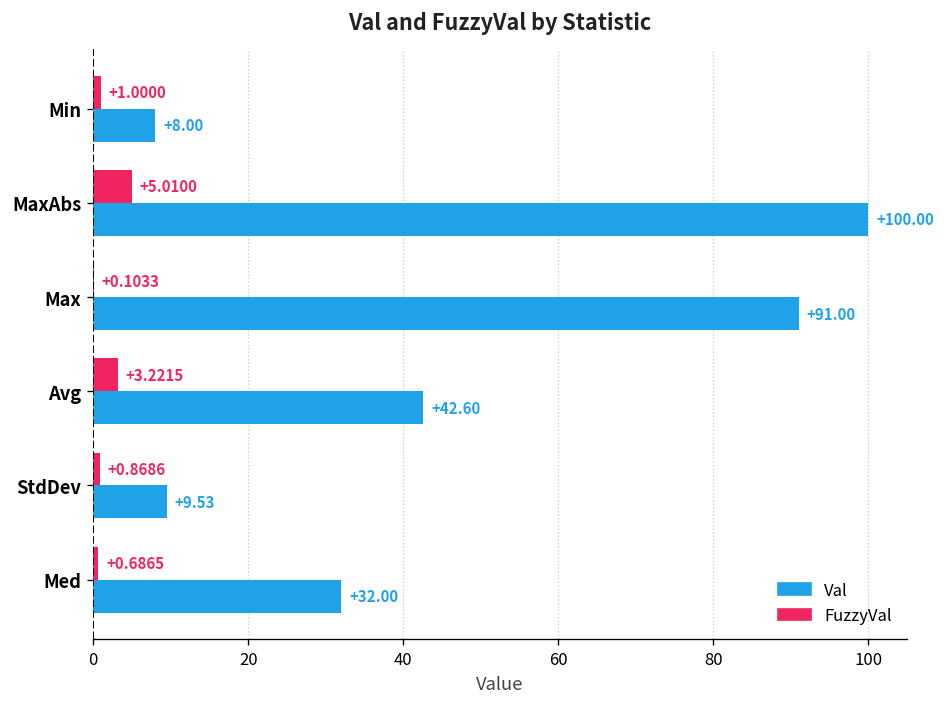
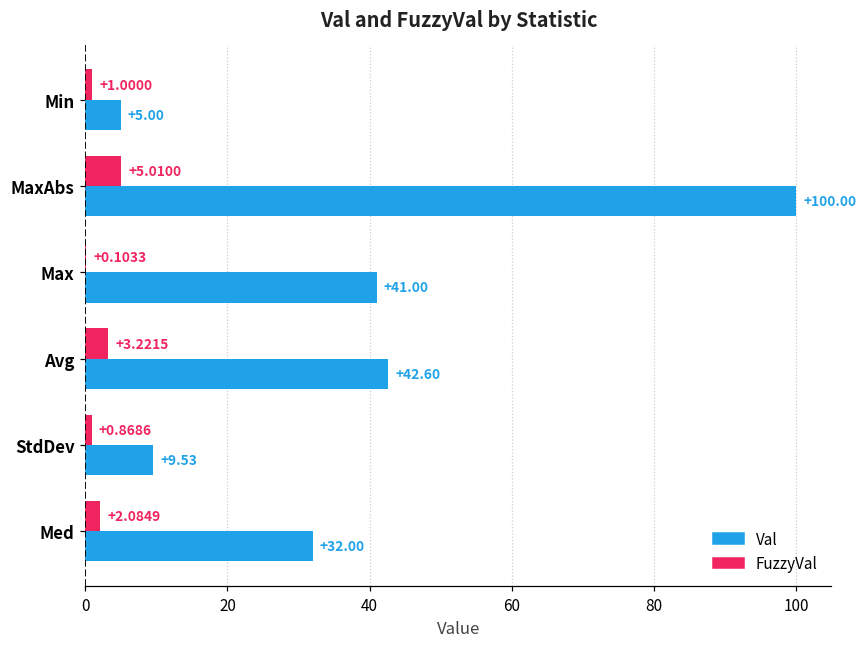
  {
    "Val": {
-     "Min": "+8.00",
+     "Min": "+5.00",
      "MaxAbs": "+100.00",
-     "Max": "+91.00",
+     "Max": "+41.00",
      "Avg": "+42.60",
      "StdDev": "+9.53",
      "Med": "+32.00"
    },
    "FuzzyVal": {
      "Min": "+1.0000",
      "MaxAbs": "+5.0100",
      "Max": "+0.1033",
      "Avg": "+3.2215",
      "StdDev": "+0.8686",
-     "Med": "+0.6865"
+     "Med": "+2.0849"
    }
  }
